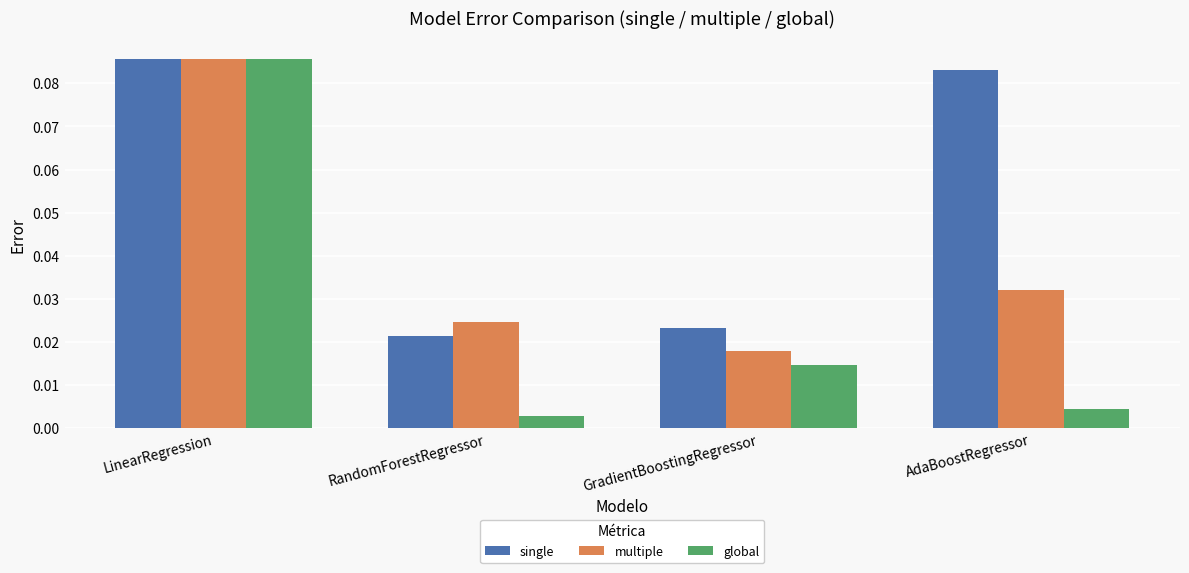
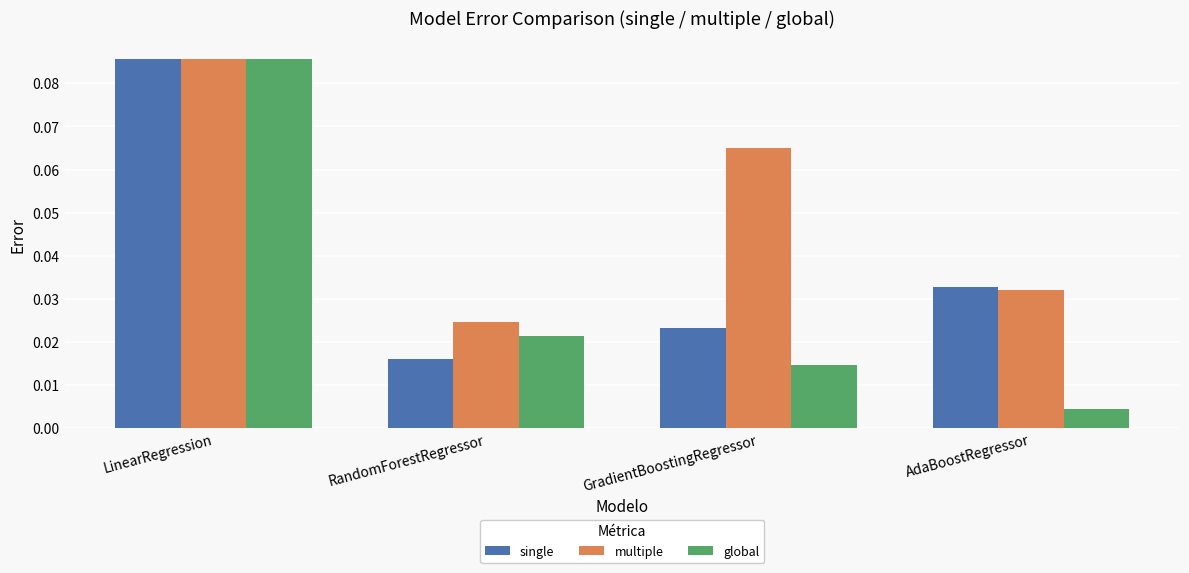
  {
    "single": {
      "LinearRegression": 0.086,
-     "RandomForestRegressor": 0.021,
+     "RandomForestRegressor": 0.016,
      "GradientBoostingRegressor": 0.023,
-     "AdaBoostRegressor": 0.083
+     "AdaBoostRegressor": 0.033
    },
    "multiple": {
      "LinearRegression": 0.086,
      "RandomForestRegressor": 0.025,
-     "GradientBoostingRegressor": 0.018,
+     "GradientBoostingRegressor": 0.065,
      "AdaBoostRegressor": 0.032
    },
    "global": {
      "LinearRegression": 0.086,
-     "RandomForestRegressor": 0.003,
+     "RandomForestRegressor": 0.021,
      "GradientBoostingRegressor": 0.015,
      "AdaBoostRegressor": 0.005
    }
  }
